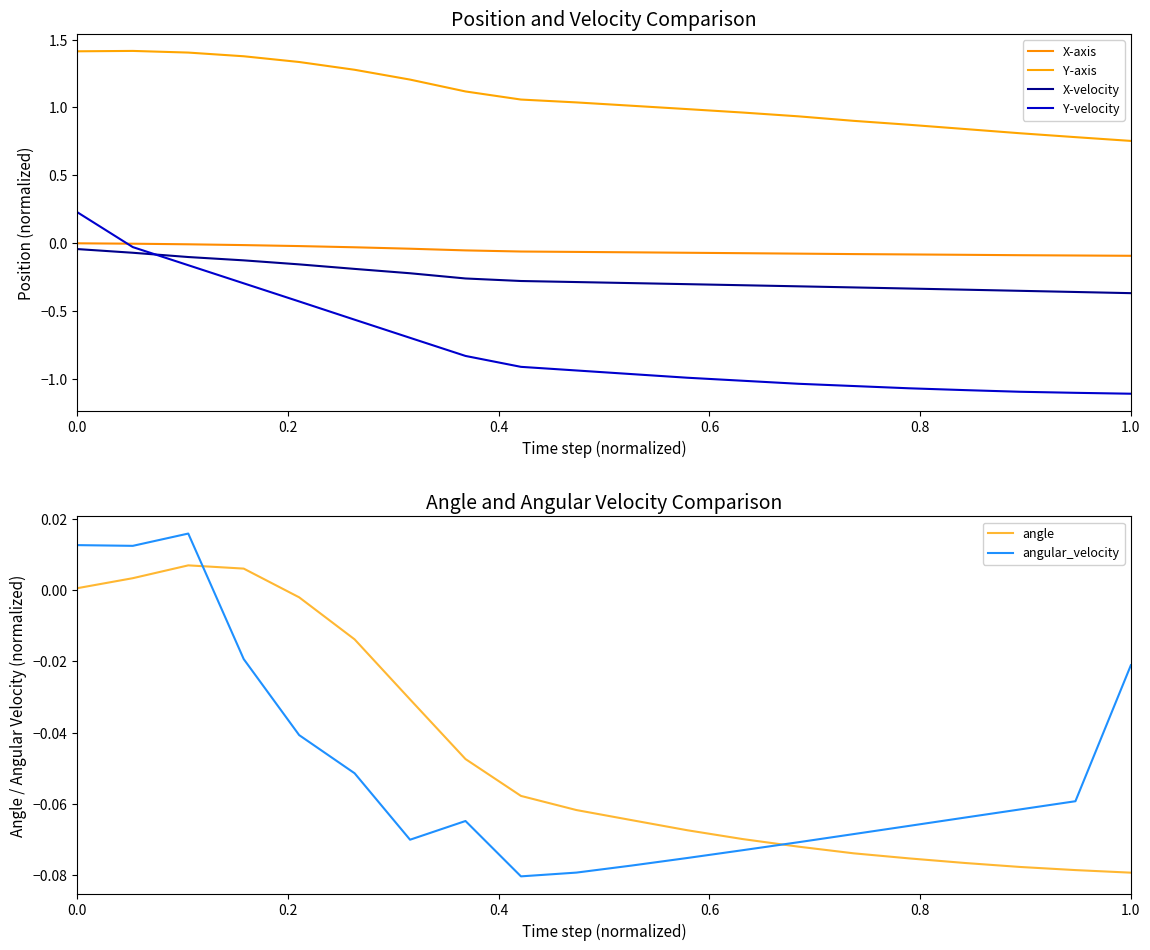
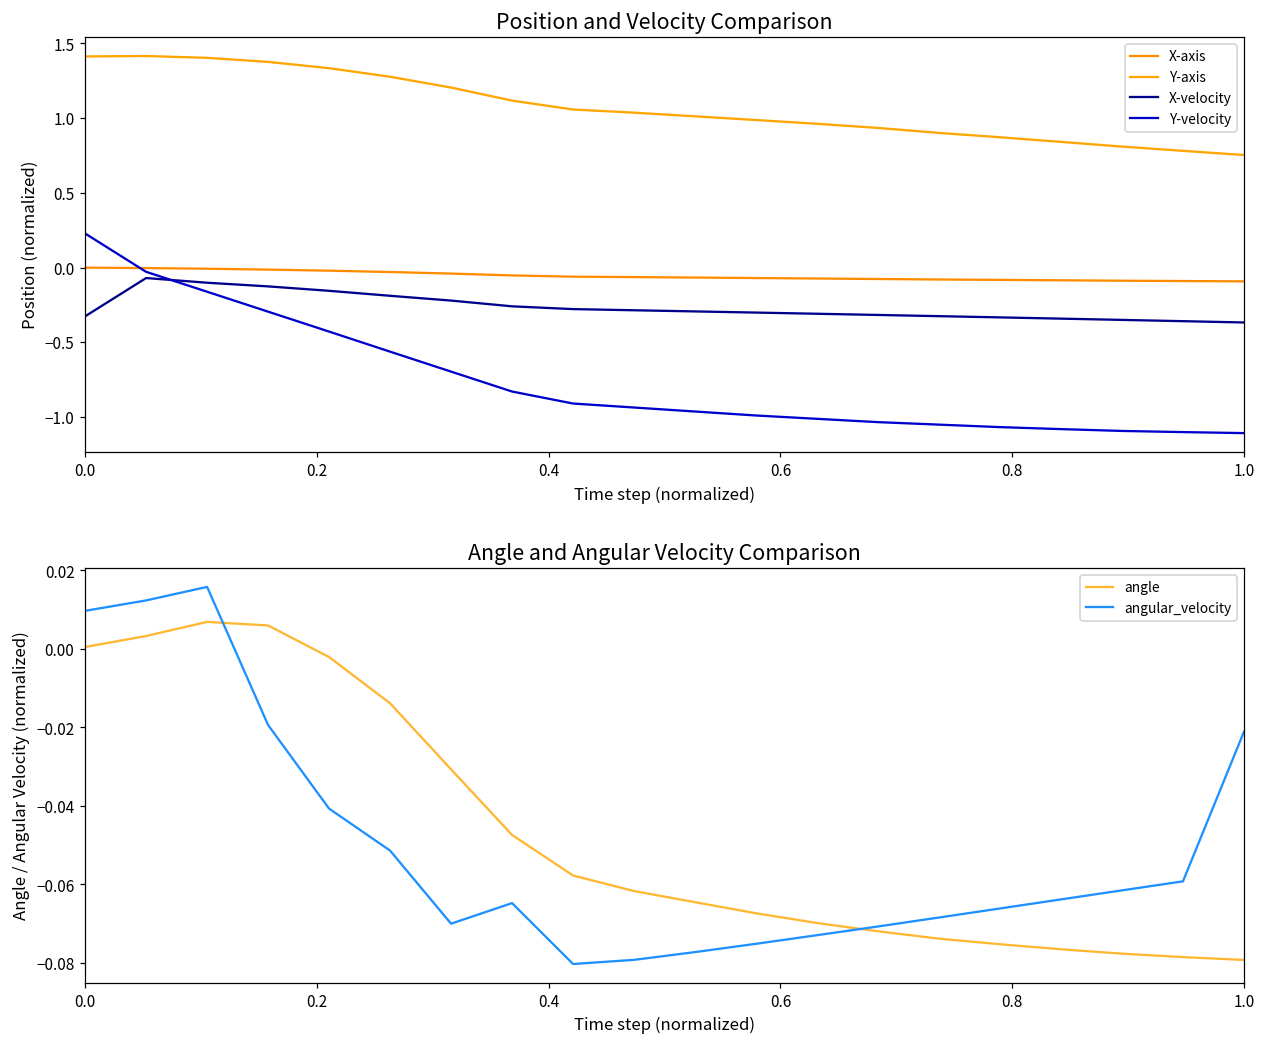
  {
    "Position and Velocity Comparison": {
      "X-velocity": {
-       "0.0": -0.04,
+       "0.0": -0.33,
        "1.0": -0.37
      },
      "Y-velocity": {
        "0.0": 0.23,
        "1.0": -1.11
      }
    },
    "Angle and Angular Velocity Comparison": {
      "angle": {
        "0.0": 0.000,
        "1.0": -0.079
      },
      "angular_velocity": {
-       "0.0": 0.013,
+       "0.0": 0.010,
        "1.0": -0.021
      }
    }
  }
